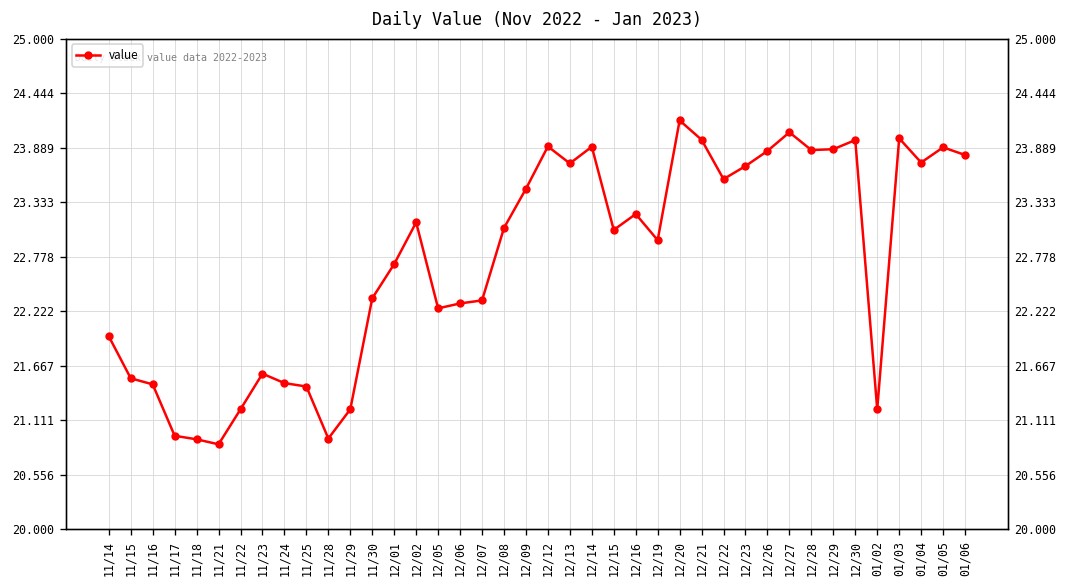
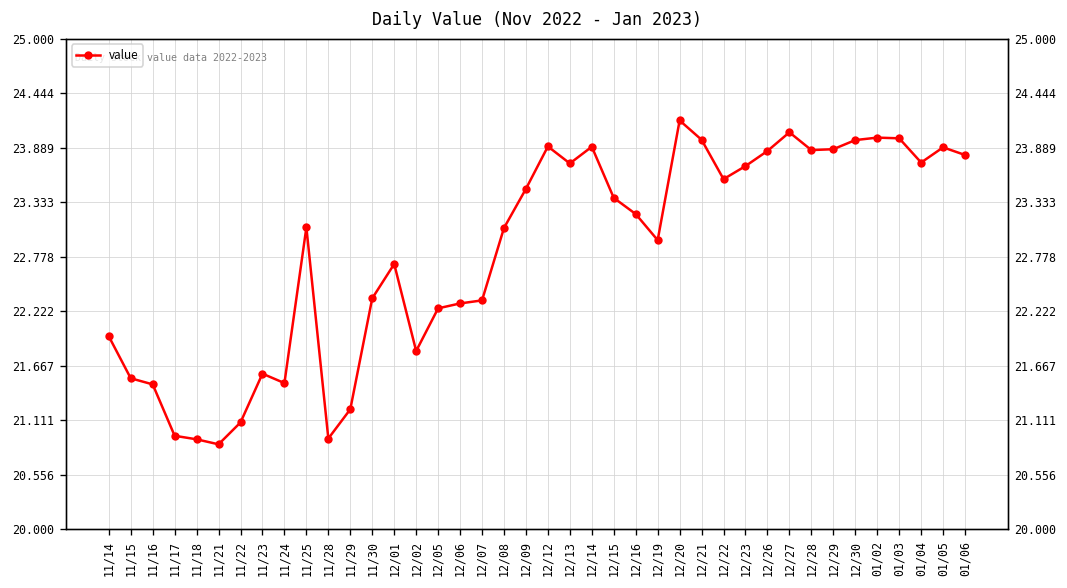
  {
    "11/14": 22.0,
    "11/15": 21.5,
    "11/16": 21.5,
    "11/17": 21.0,
    "11/18": 20.9,
    "11/21": 20.9,
-   "11/22": 21.2,
+   "11/22": 21.1,
    "11/23": 21.6,
    "11/24": 21.5,
-   "11/25": 21.5,
+   "11/25": 23.1,
    "11/28": 20.9,
    "11/29": 21.2,
    "11/30": 22.4,
    "12/01": 22.7,
-   "12/02": 23.1,
+   "12/02": 21.8,
    "12/05": 22.3,
    "12/06": 22.3,
    "12/07": 22.3,
    "12/08": 23.1,
    "12/09": 23.5,
    "12/12": 23.9,
    "12/13": 23.7,
    "12/14": 23.9,
-   "12/15": 23.0,
+   "12/15": 23.4,
    "12/16": 23.2,
    "12/19": 22.9,
    "12/20": 24.2,
    "12/21": 24.0,
    "12/22": 23.6,
    "12/23": 23.7,
    "12/26": 23.9,
    "12/27": 24.0,
    "12/28": 23.9,
    "12/29": 23.9,
    "12/30": 24.0,
-   "01/02": 21.2,
+   "01/02": 24.0,
    "01/03": 24.0,
    "01/04": 23.7,
    "01/05": 23.9,
    "01/06": 23.8
  }
